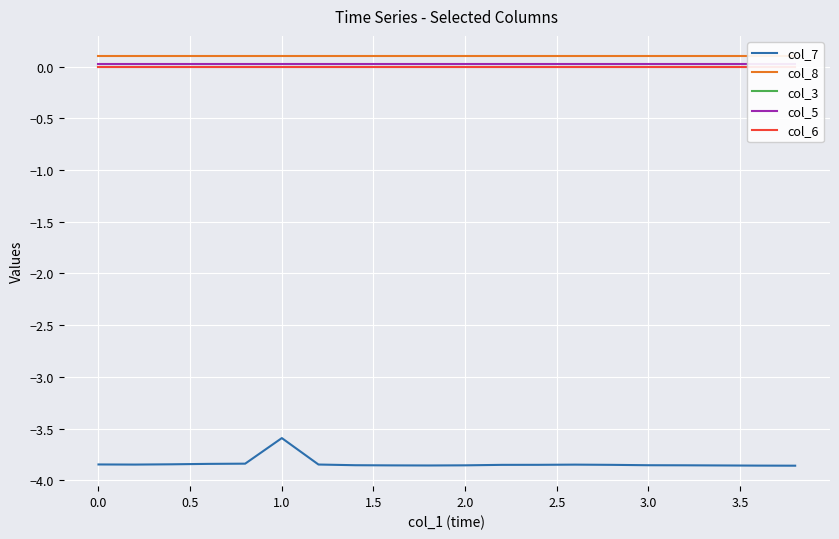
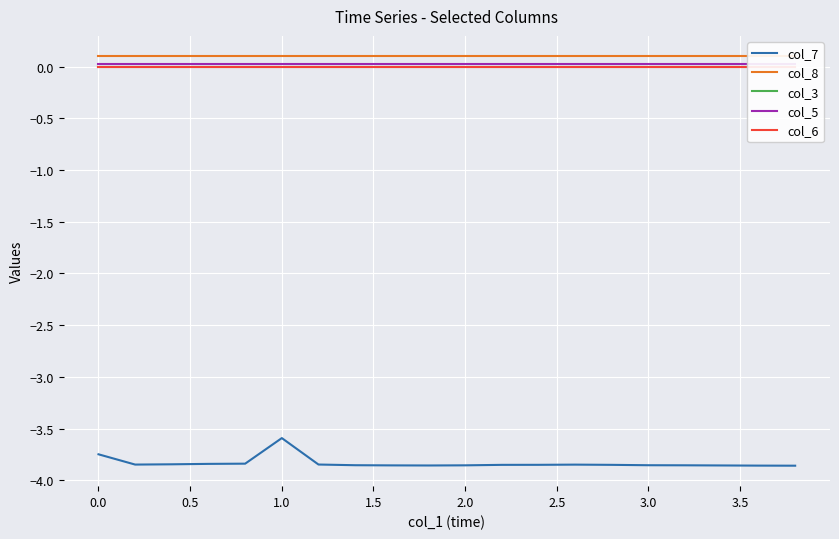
  {
    "col_7": {
-     "0.0": -3.85,
+     "0.0": -3.75,
      "1.0": -3.59,
      "2.0": -3.86,
      "3.0": -3.85
    },
    "col_5": {
      "0.0": 0.03,
      "1.0": 0.03,
      "2.0": 0.03,
      "3.0": 0.03
    }
  }
